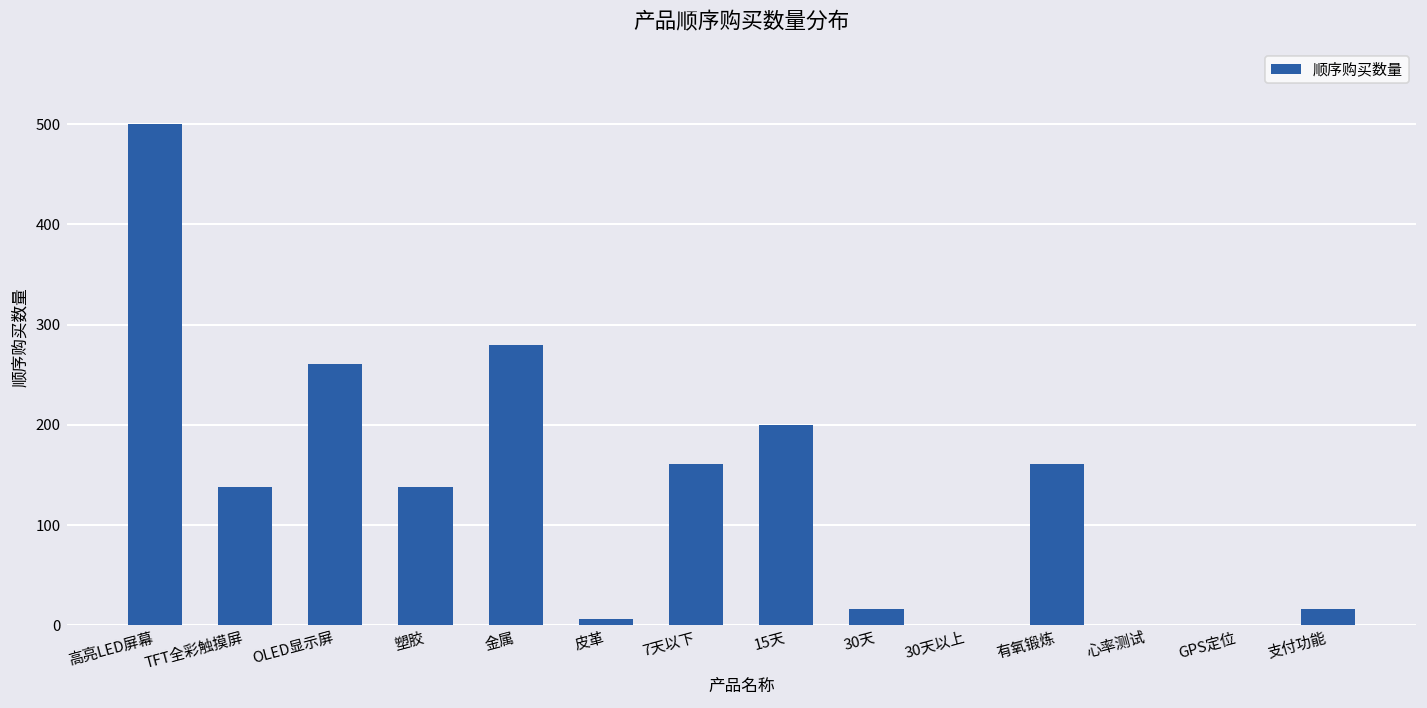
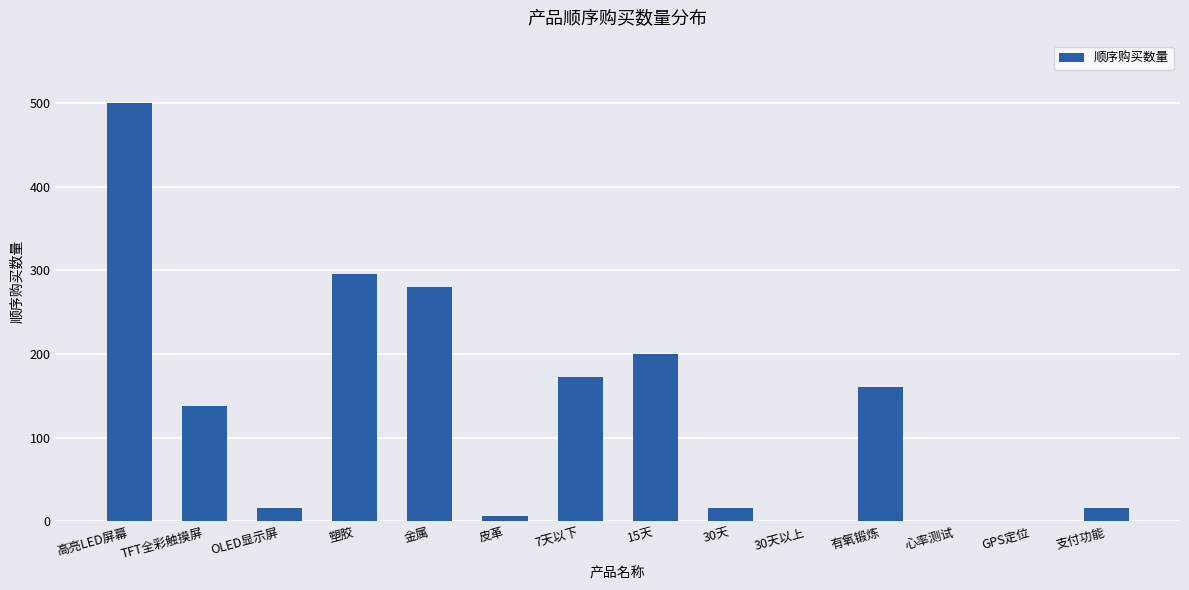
  {
    "高亮LED屏幕": 500,
    "TFT全彩触摸屏": 140,
-   "OLED显示屏": 260,
-   "塑胶": 140,
+   "OLED显示屏": 20,
+   "塑胶": 300,
    "金属": 280,
    "皮革": 10,
-   "7天以下": 160,
+   "7天以下": 170,
    "15天": 200,
    "30天": 20,
    "30天以上": 0,
    "有氧锻炼": 160,
    "心率测试": 0,
    "GPS定位": 0,
    "支付功能": 20
  }
